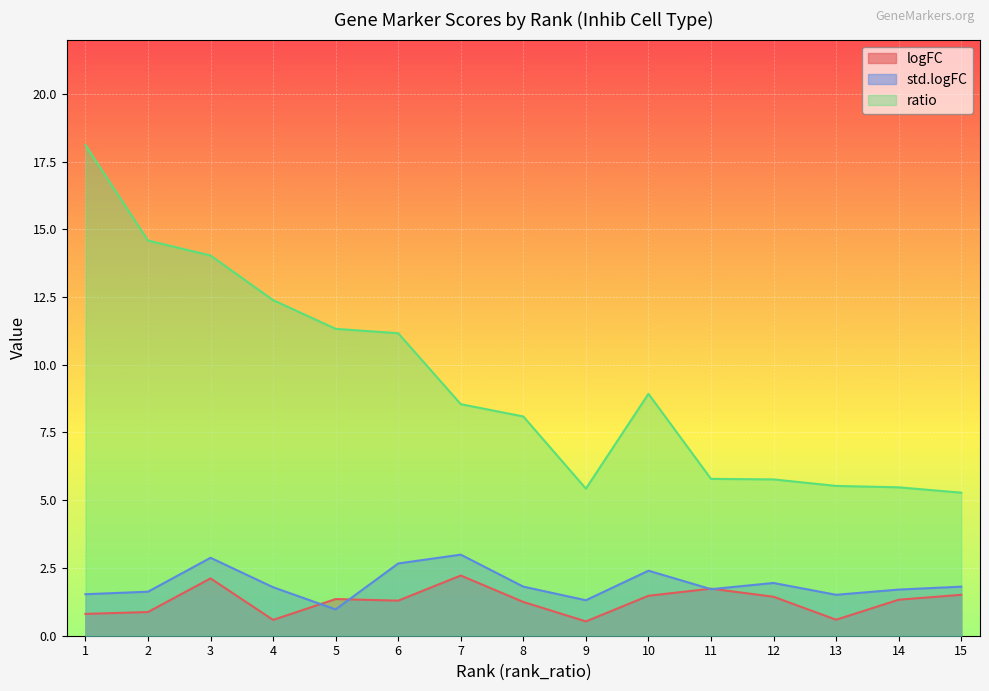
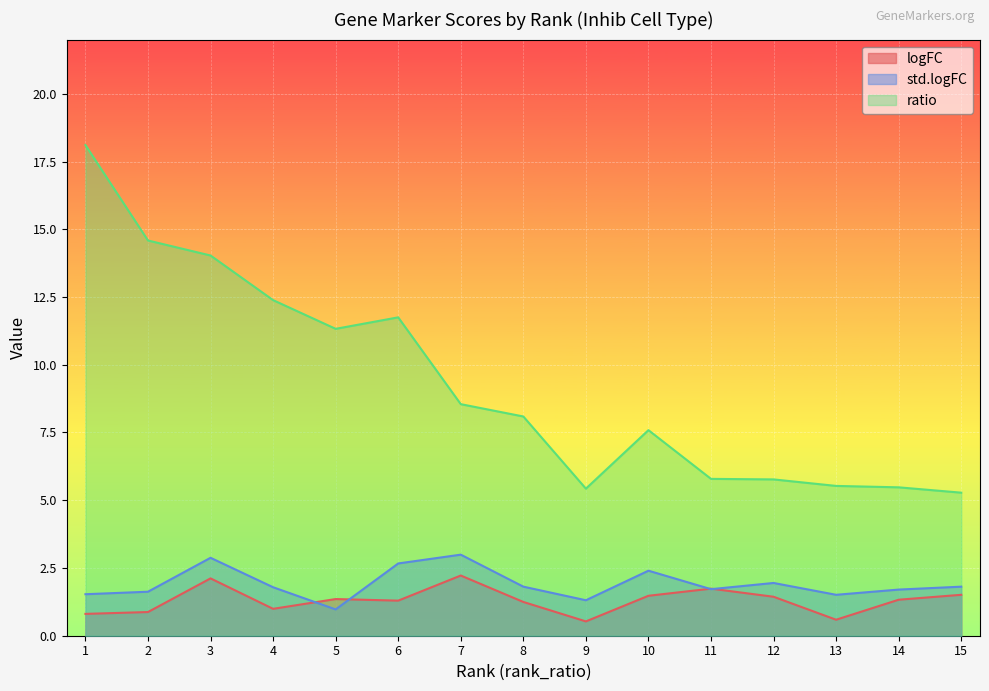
  {
    "logFC": {
      "1": 0.8,
      "2": 0.9,
      "3": 2.1,
-     "4": 0.6,
+     "4": 1.0,
      "5": 1.4,
      "6": 1.3,
      "7": 2.2,
      "8": 1.2,
      "9": 0.5,
      "10": 1.5,
      "12": 1.4,
      "13": 0.6,
      "14": 1.3,
      "15": 1.5
    },
    "std.logFC": {
      "1": 1.5,
      "2": 1.6,
      "3": 2.9,
      "4": 1.8,
      "5": 1.0,
      "6": 2.7,
      "7": 3.0,
      "8": 1.8,
      "9": 1.3,
      "10": 2.4,
      "12": 1.9,
      "13": 1.5,
      "14": 1.7,
      "15": 1.8
    },
    "ratio": {
      "1": 18.1,
      "2": 14.6,
      "3": 14.0,
      "4": 12.4,
      "5": 11.3,
-     "6": 11.2,
+     "6": 11.7,
      "7": 8.5,
      "8": 8.1,
      "9": 5.4,
-     "10": 8.9,
+     "10": 7.6,
      "11": 5.8,
      "12": 5.8,
      "13": 5.5,
      "14": 5.5,
      "15": 5.3
    }
  }
